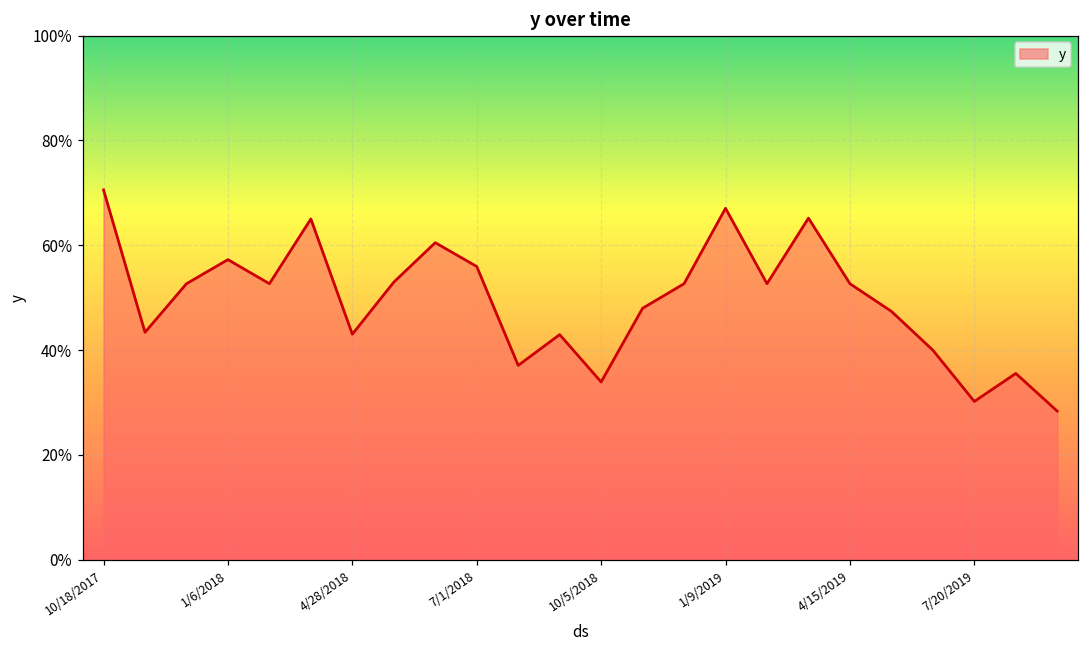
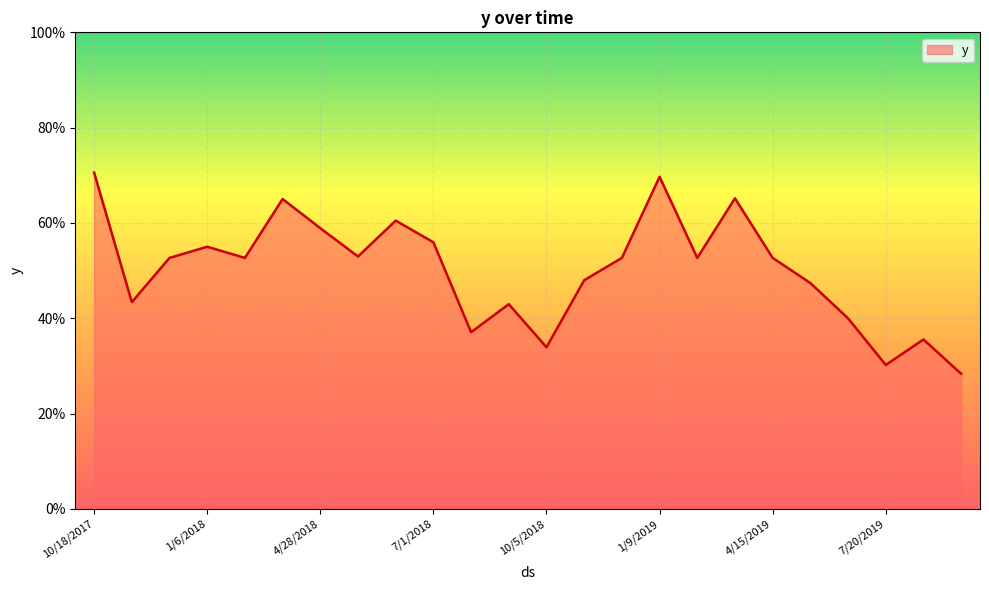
  {
    "10/18/2017": "71%",
-   "1/6/2018": "57%",
-   "4/28/2018": "43%",
+   "1/6/2018": "55%",
+   "4/28/2018": "59%",
    "7/1/2018": "56%",
    "10/5/2018": "34%",
-   "1/9/2019": "67%",
+   "1/9/2019": "70%",
    "4/15/2019": "53%",
    "7/20/2019": "30%"
  }
